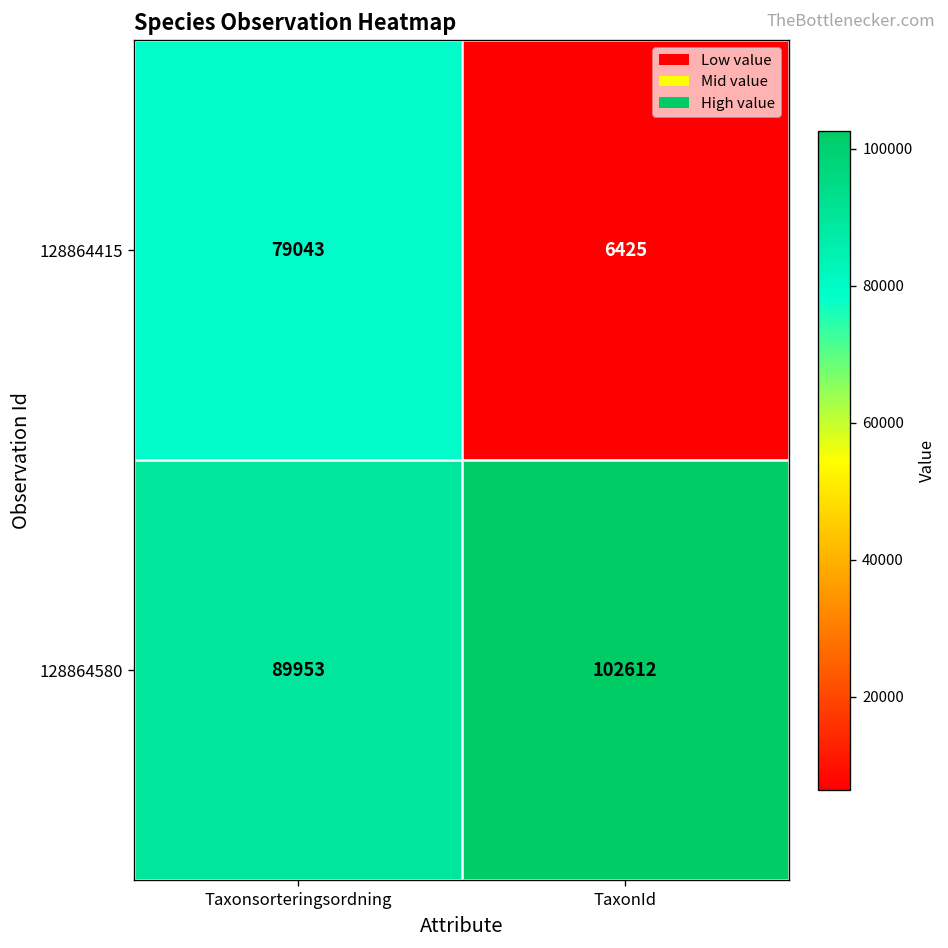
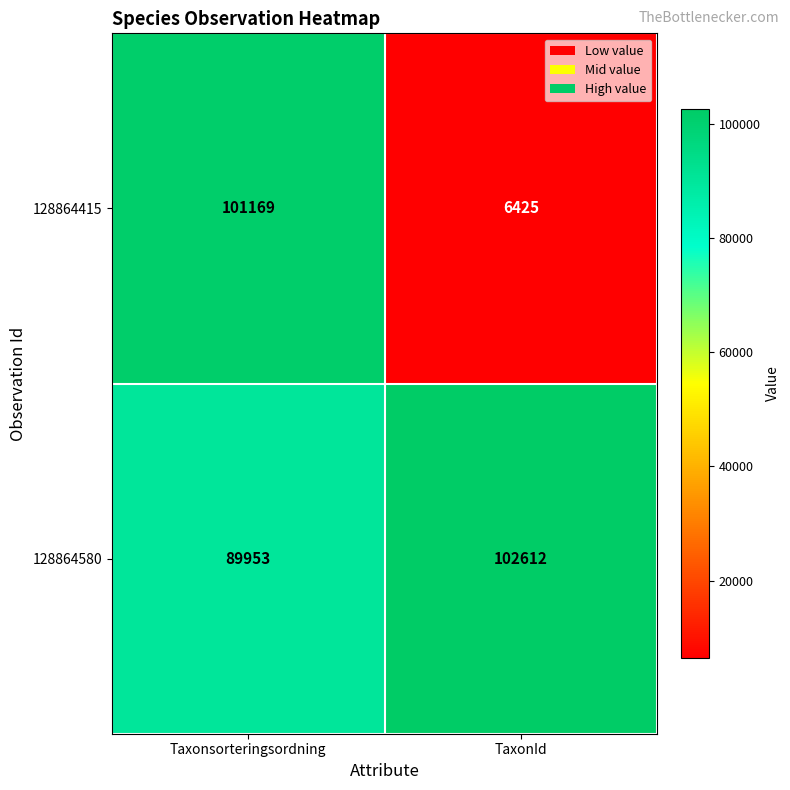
  {
    "128864415": {
-     "Taxonsorteringsordning": 79043,
+     "Taxonsorteringsordning": 101169,
      "TaxonId": 6425
    },
    "128864580": {
      "Taxonsorteringsordning": 89953,
      "TaxonId": 102612
    }
  }
